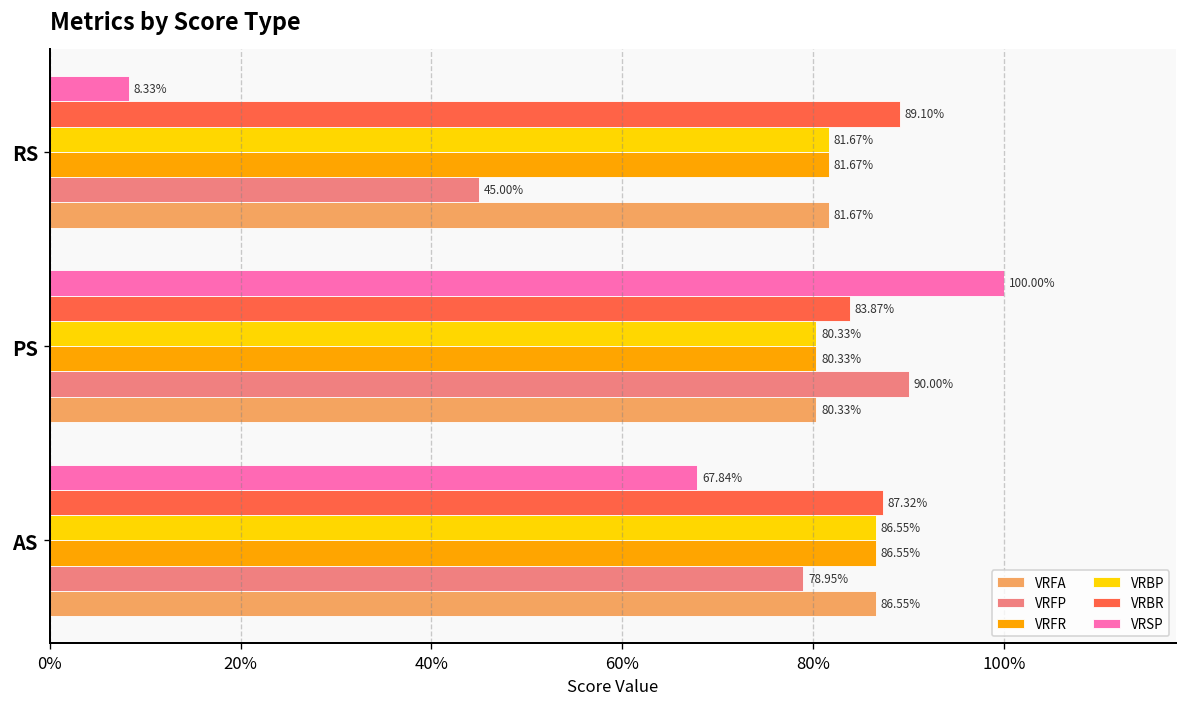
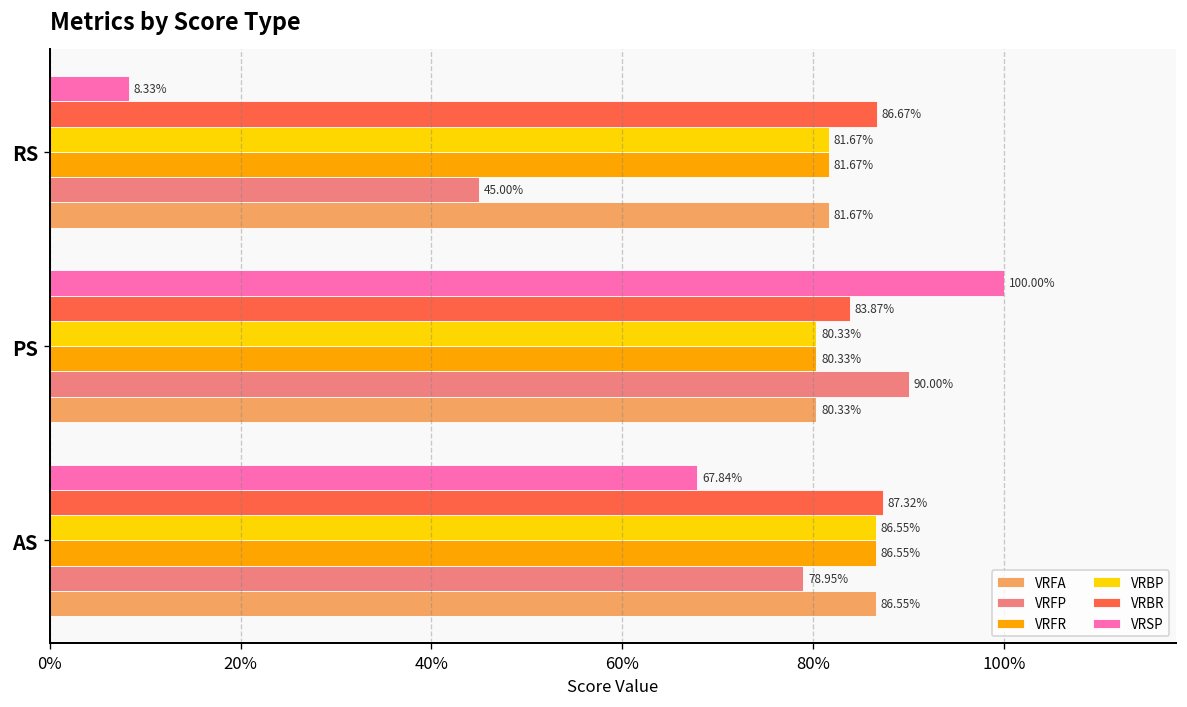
  {
    "VRBR": {
-     "RS": "89.10%",
+     "RS": "86.67%",
      "PS": "83.87%",
      "AS": "87.32%"
    }
  }
